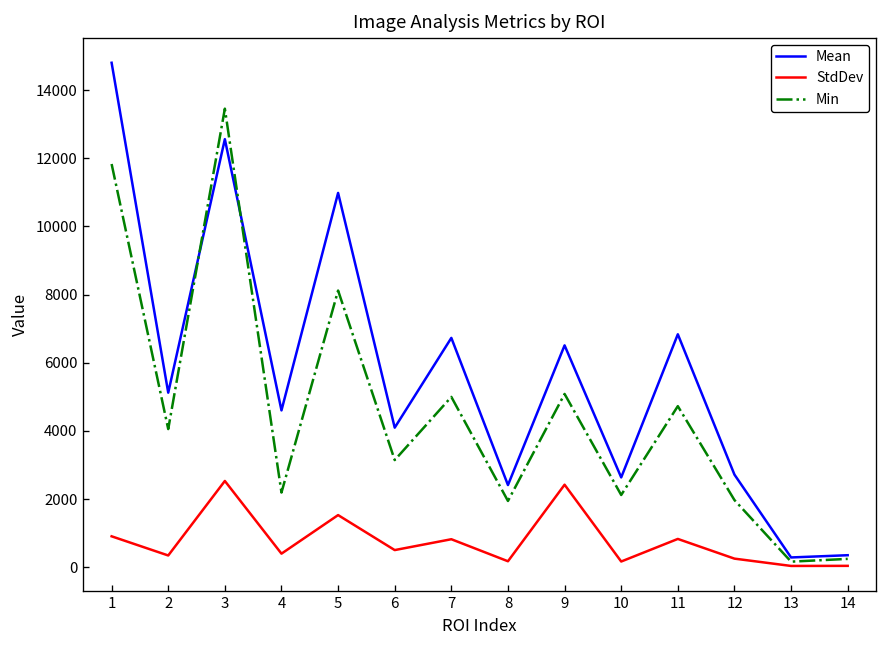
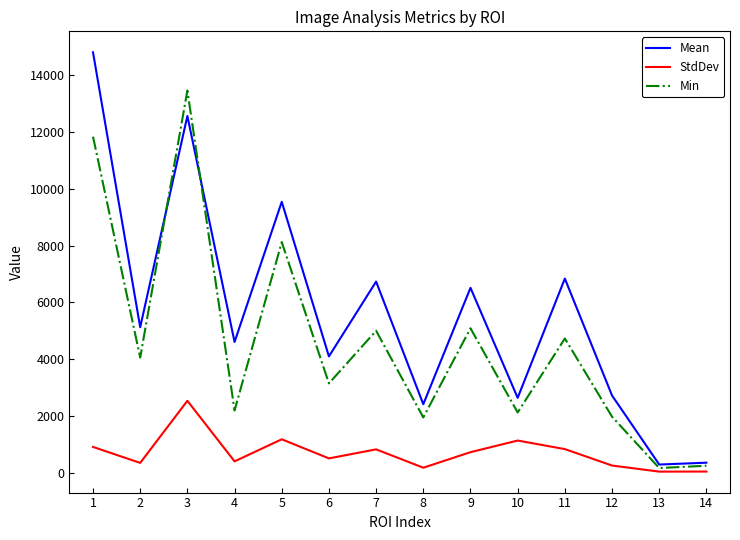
  {
    "Mean": {
      "1": 14800,
      "2": 5100,
      "3": 12600,
      "4": 4600,
-     "5": 11000,
+     "5": 9500,
      "6": 4100,
      "7": 6700,
      "8": 2400,
      "9": 6500,
      "10": 2600,
      "11": 6800,
      "12": 2700,
      "13": 300,
      "14": 300
    },
    "StdDev": {
      "1": 900,
      "2": 300,
      "3": 2500,
      "4": 400,
-     "5": 1500,
+     "5": 1200,
      "6": 500,
      "7": 800,
      "8": 200,
-     "9": 2400,
-     "10": 200,
+     "9": 700,
+     "10": 1100,
      "11": 800,
      "12": 200,
      "13": 0,
      "14": 0
    },
    "Min": {
      "1": 11800,
      "2": 4100,
      "3": 13500,
      "4": 2200,
      "5": 8100,
      "6": 3100,
      "7": 5000,
      "8": 1900,
      "9": 5100,
      "10": 2100,
      "11": 4700,
      "12": 2000,
      "13": 200,
      "14": 200
    }
  }
